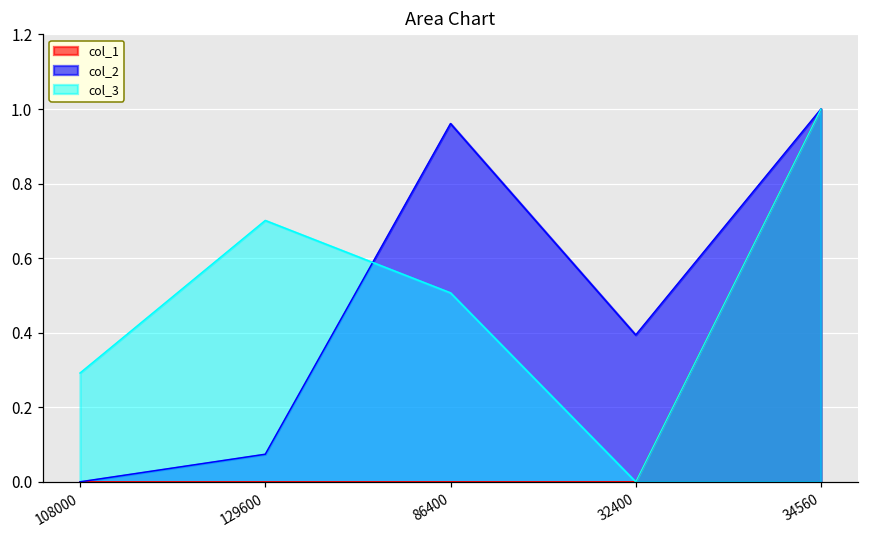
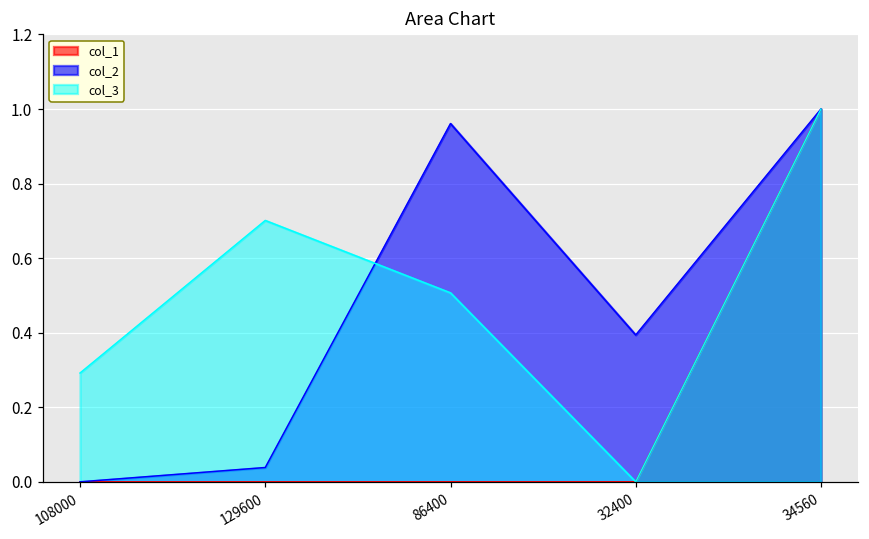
  {
    "col_1": {
      "129600": 0.00,
      "86400": 0.00
    },
    "col_2": {
-     "129600": 0.07,
+     "129600": 0.04,
      "86400": 0.96,
      "32400": 0.39
    },
    "col_3": {
      "108000": 0.29,
      "129600": 0.70,
      "86400": 0.51
    }
  }
